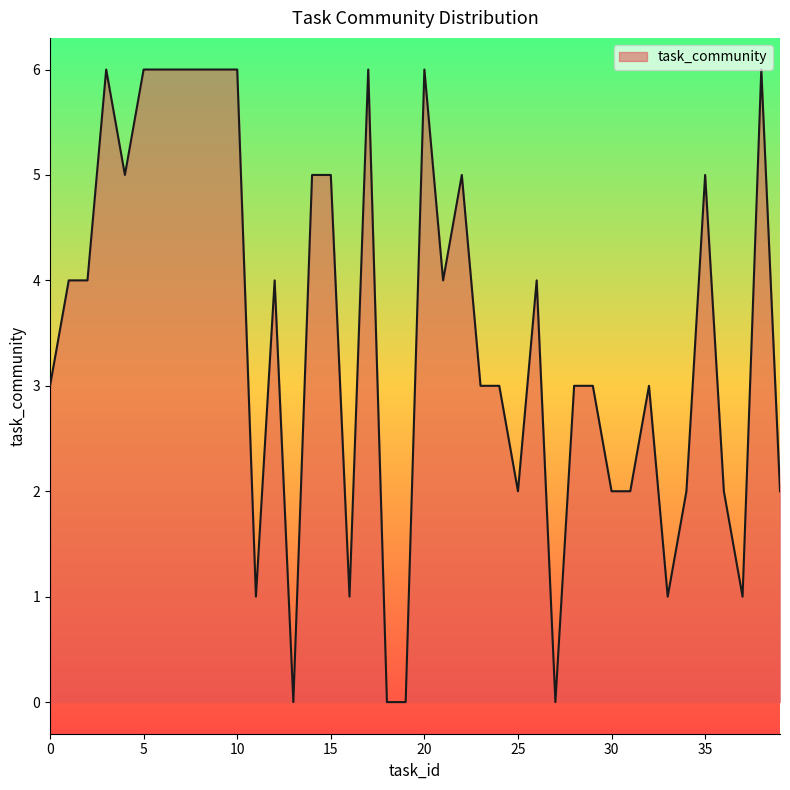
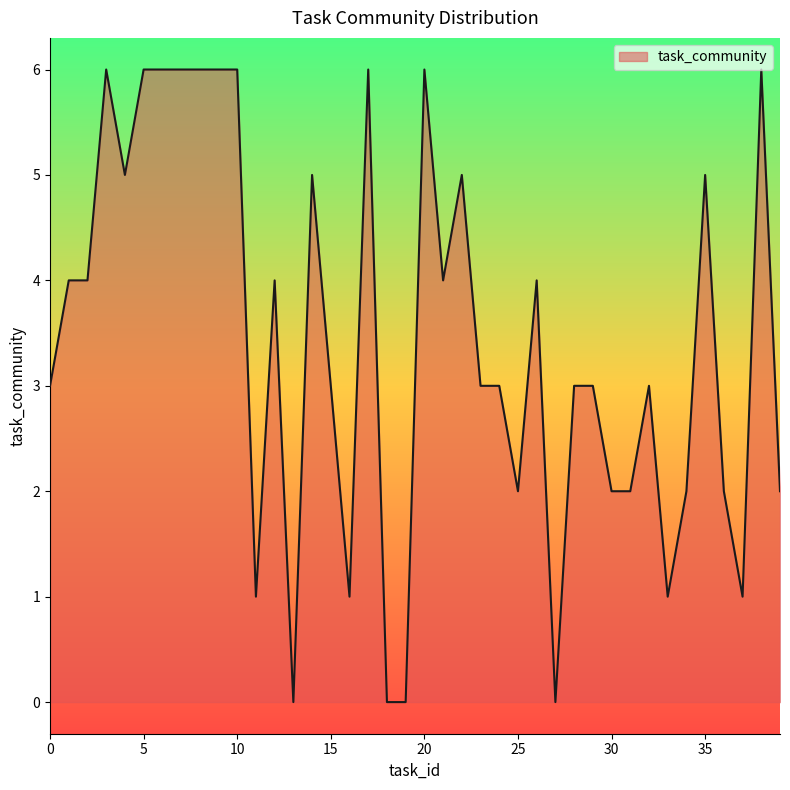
  {
    "0": 3,
    "5": 6,
    "10": 6,
-   "15": 5,
+   "15": 3,
    "20": 6,
    "25": 2,
    "30": 2,
    "35": 5
  }
